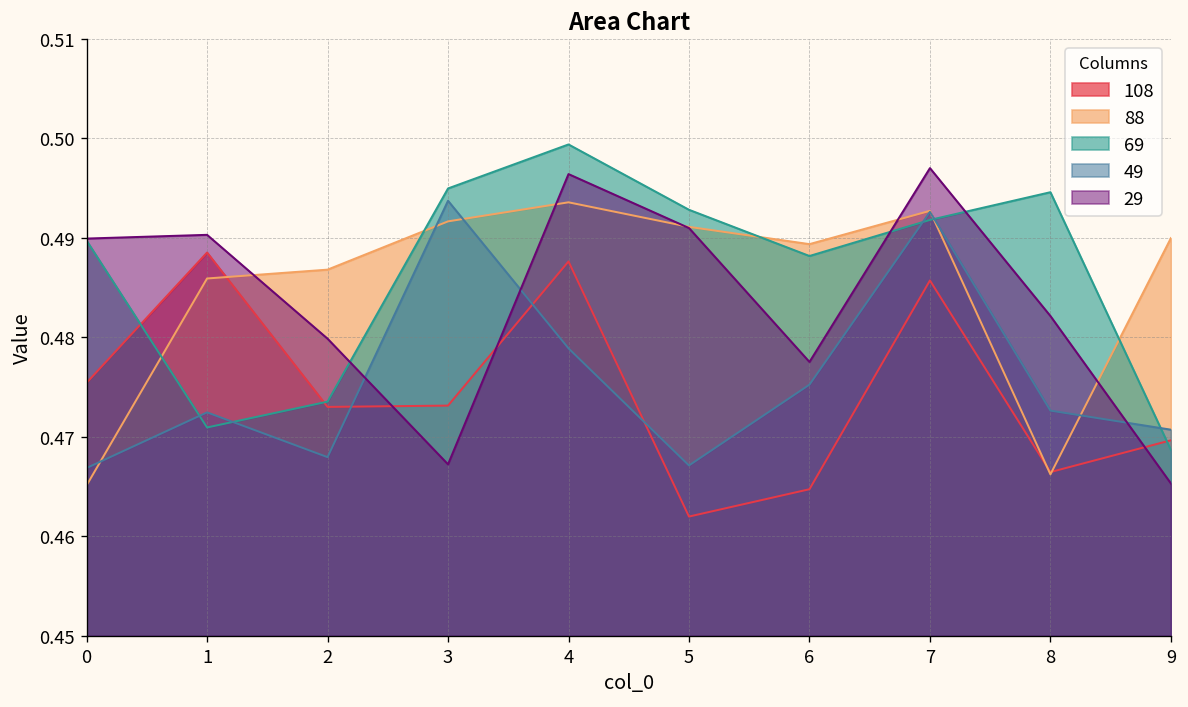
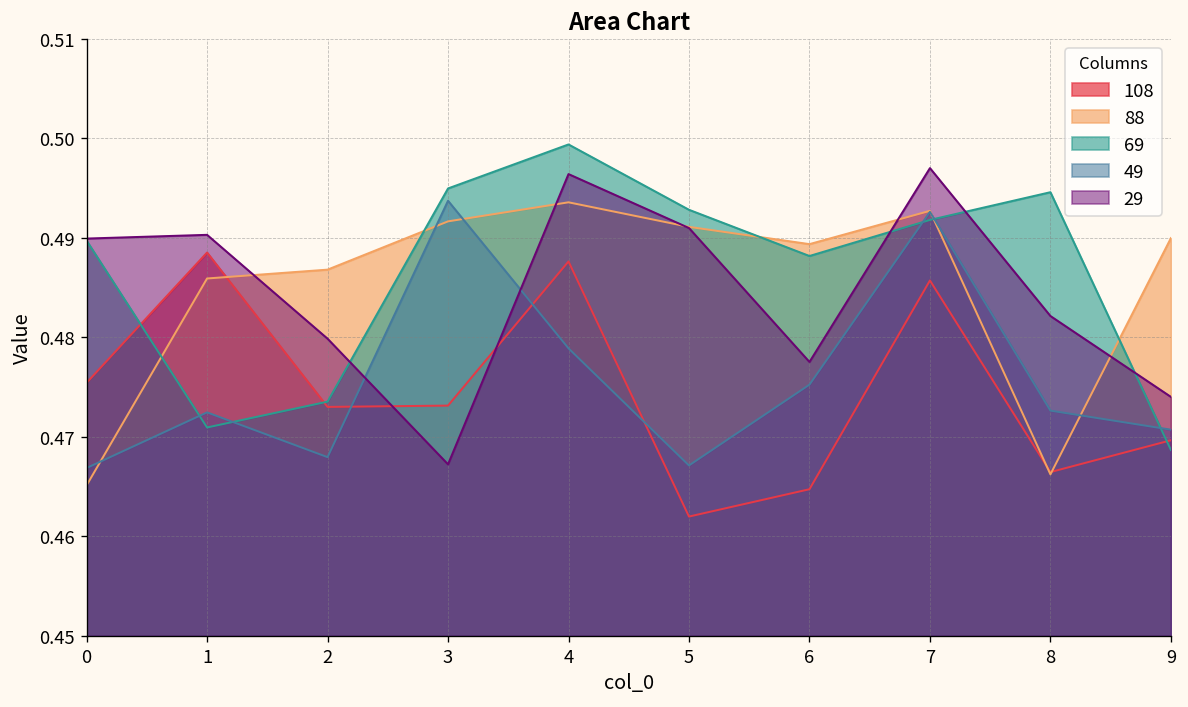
  {
    "108": {
      "0": 0.475,
      "1": 0.489,
      "2": 0.473,
      "3": 0.473,
      "4": 0.488,
      "5": 0.462,
      "6": 0.465,
      "7": 0.486,
      "9": 0.470
    },
    "88": {
      "0": 0.465,
      "1": 0.486,
      "2": 0.487,
      "3": 0.492,
      "4": 0.494,
      "6": 0.489,
      "9": 0.490
    },
    "29": {
      "1": 0.490,
      "2": 0.480,
      "3": 0.467,
      "4": 0.496,
      "6": 0.478,
      "7": 0.497,
      "8": 0.482,
-     "9": 0.465
+     "9": 0.474
    }
  }
